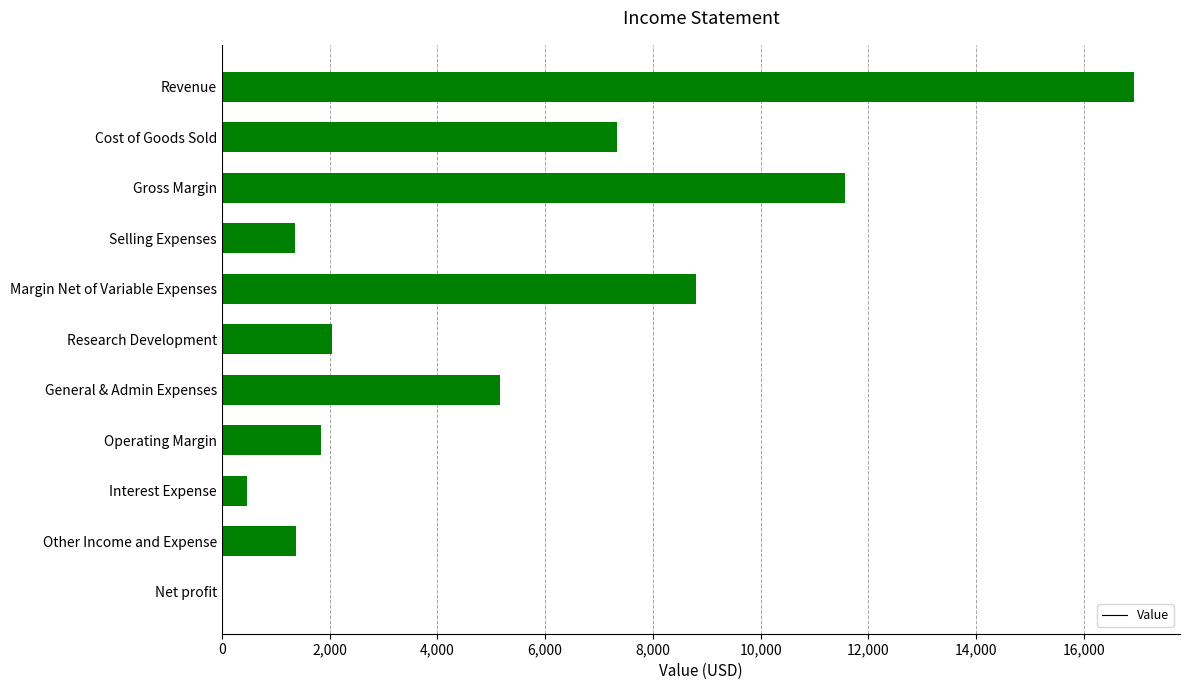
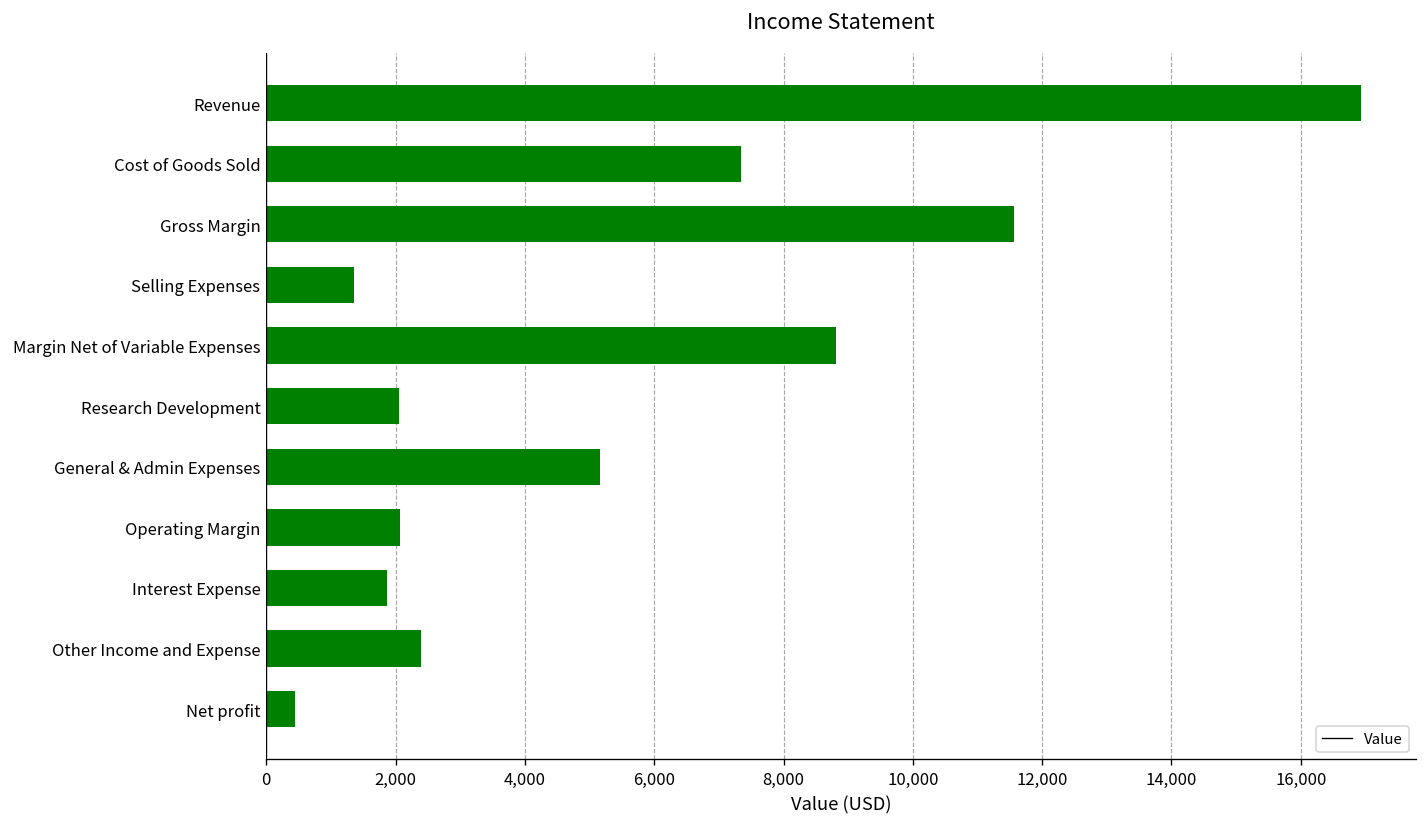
  {
    "Revenue": "16,900",
    "Cost of Goods Sold": "7,300",
    "Gross Margin": "11,600",
    "Selling Expenses": "1,400",
    "Margin Net of Variable Expenses": "8,800",
    "Research Development": "2,000",
    "General & Admin Expenses": "5,200",
-   "Operating Margin": "1,800",
-   "Interest Expense": "500",
-   "Other Income and Expense": "1,400",
-   "Net profit": "0"
+   "Operating Margin": "2,100",
+   "Interest Expense": "1,900",
+   "Other Income and Expense": "2,400",
+   "Net profit": "400"
  }
